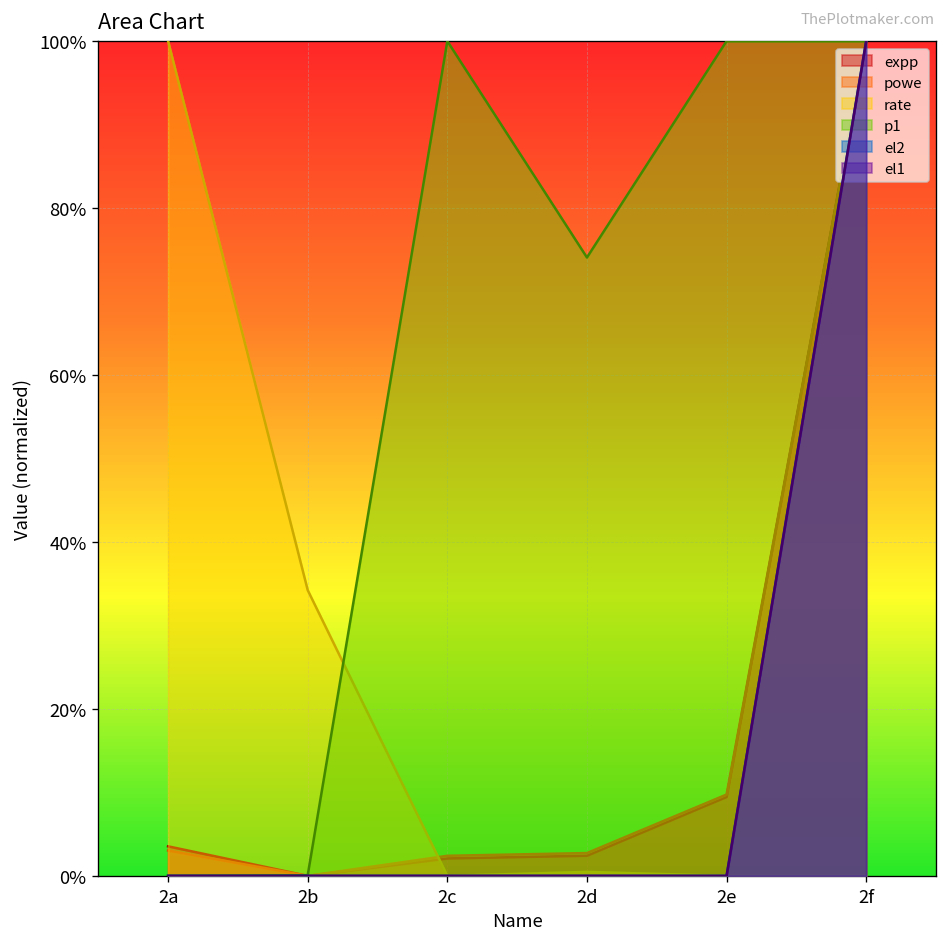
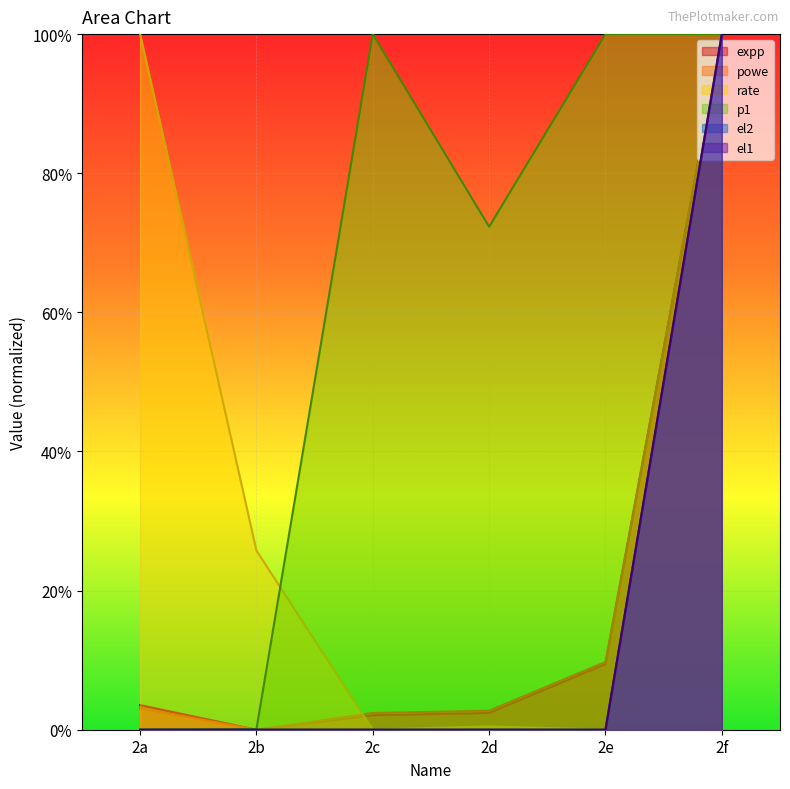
  {
    "expp": {
      "2a": "4%"
    },
    "powe": {
      "2a": "3%"
    },
    "rate": {
      "2a": "100%",
-     "2b": "34%",
+     "2b": "26%",
      "2d": "0%",
      "2f": "0%"
    },
    "p1": {
      "2c": "100%",
-     "2d": "74%",
+     "2d": "72%",
      "2e": "100%"
    },
    "el1": {
      "2d": "0%"
    }
  }
